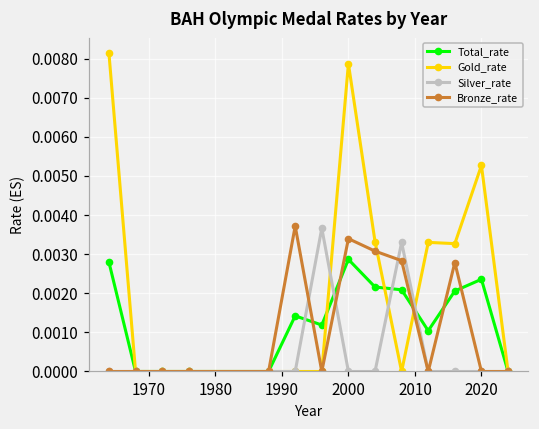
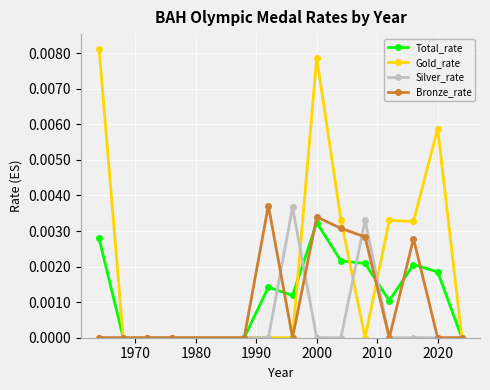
  {
    "Total_rate": {
-     "2000": 0.0029,
-     "2020": 0.0024
+     "2000": 0.0032,
+     "2020": 0.0019
    },
    "Gold_rate": {
      "2000": 0.0079,
-     "2020": 0.0053
+     "2020": 0.0059
    },
    "Silver_rate": {
      "2000": 0.0000
    },
    "Bronze_rate": {
      "2000": 0.0034
    }
  }
